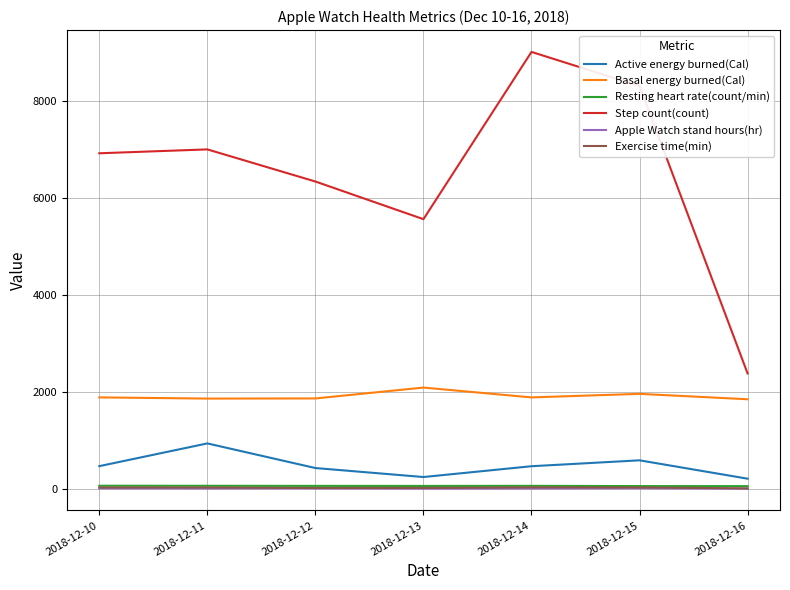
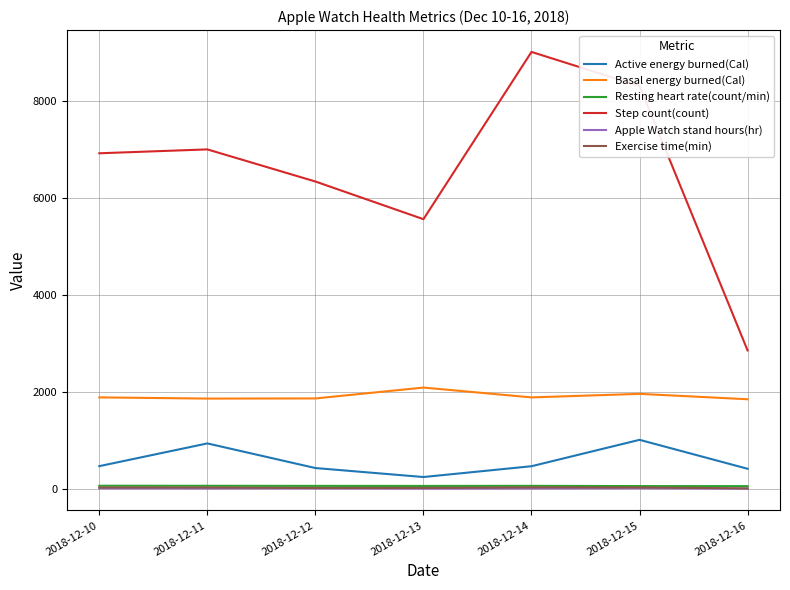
  {
    "Active energy burned(Cal)": {
      "2018-12-10": 500,
      "2018-12-11": 900,
      "2018-12-12": 400,
      "2018-12-13": 200,
      "2018-12-14": 500,
-     "2018-12-15": 600,
-     "2018-12-16": 200
+     "2018-12-15": 1000,
+     "2018-12-16": 400
    },
    "Basal energy burned(Cal)": {
      "2018-12-10": 1900,
      "2018-12-11": 1900,
      "2018-12-12": 1900,
      "2018-12-13": 2100,
      "2018-12-14": 1900,
      "2018-12-15": 2000,
      "2018-12-16": 1800
    },
    "Step count(count)": {
      "2018-12-10": 6900,
      "2018-12-11": 7000,
      "2018-12-12": 6300,
      "2018-12-13": 5600,
      "2018-12-14": 9000,
-     "2018-12-16": 2400
+     "2018-12-16": 2900
    }
  }
